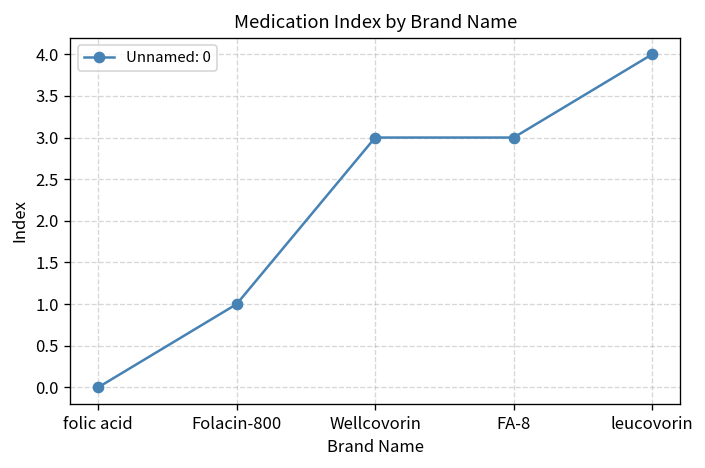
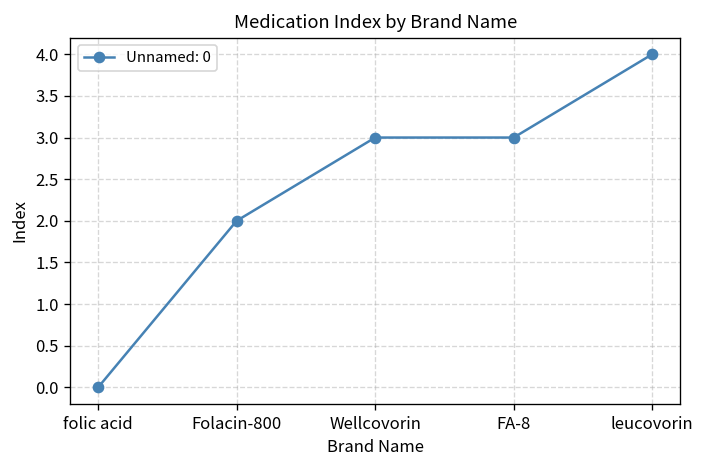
  {
    "folic acid": 0,
-   "Folacin-800": 1,
+   "Folacin-800": 2,
    "Wellcovorin": 3,
    "FA-8": 3,
    "leucovorin": 4
  }
